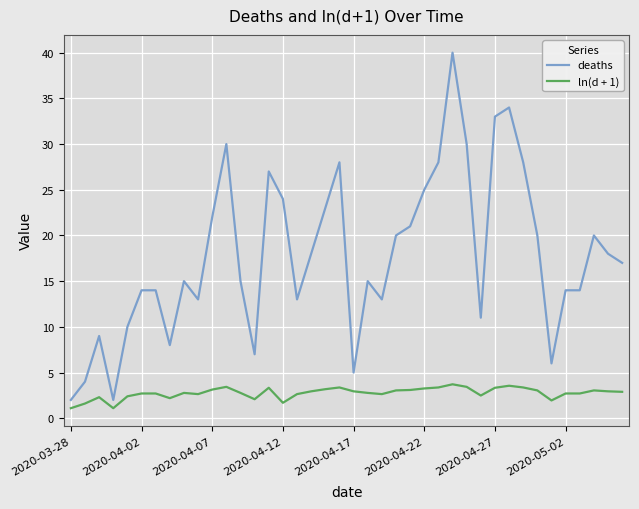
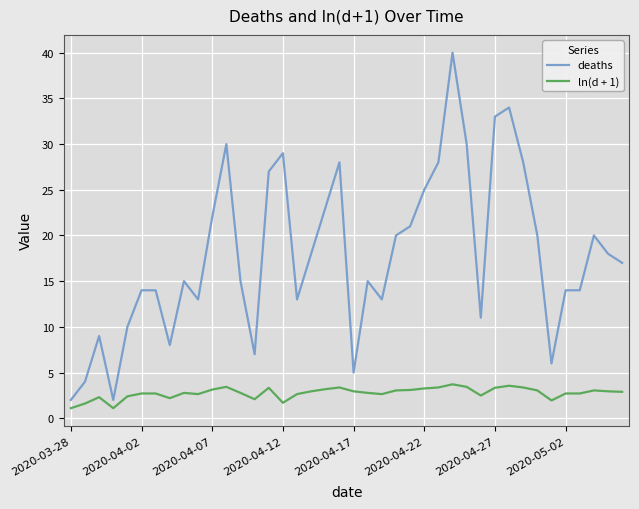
  {
    "deaths": {
      "2020-03-28": 2,
      "2020-04-02": 14,
      "2020-04-07": 22,
-     "2020-04-12": 24,
+     "2020-04-12": 29,
      "2020-04-17": 5,
      "2020-04-22": 25,
      "2020-04-27": 33,
      "2020-05-02": 14
    },
    "ln(d + 1)": {
      "2020-03-28": 1,
      "2020-04-02": 3,
      "2020-04-07": 3,
      "2020-04-12": 2,
      "2020-04-17": 3,
      "2020-04-22": 3,
      "2020-04-27": 3,
      "2020-05-02": 3
    }
  }
